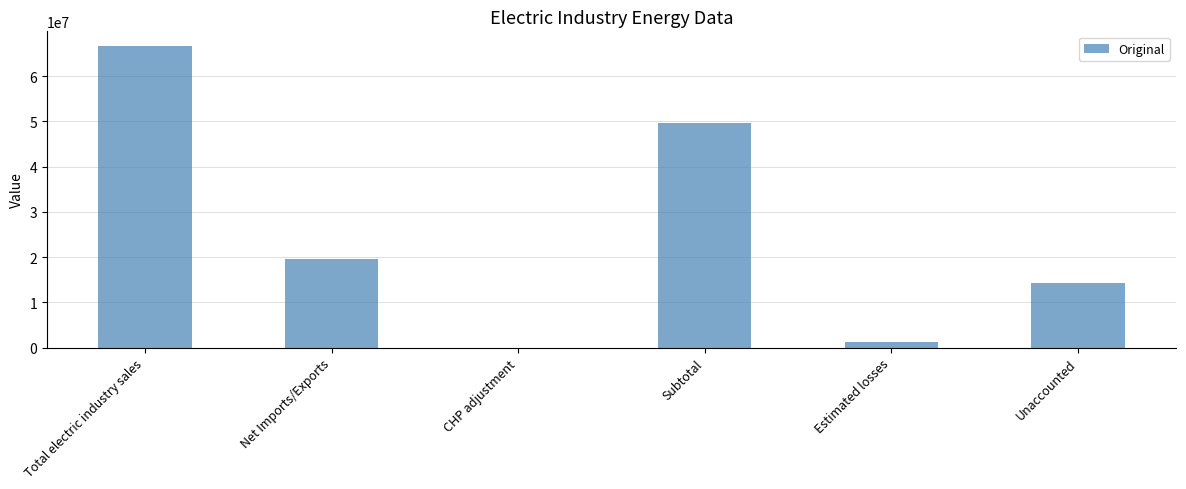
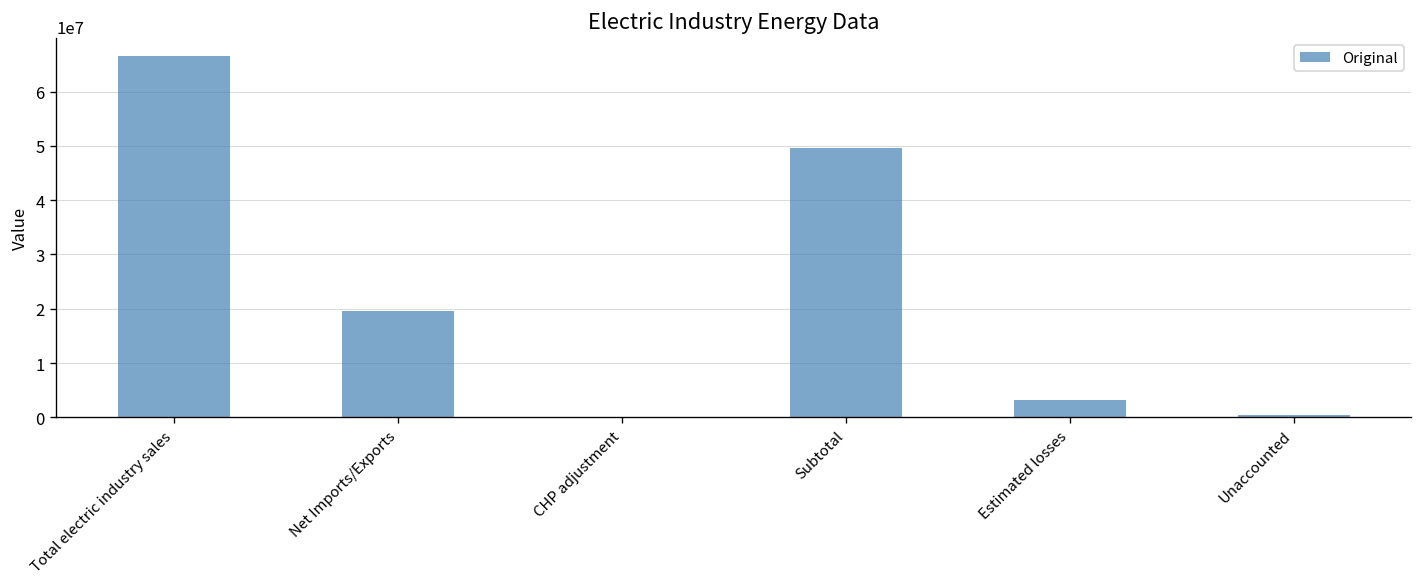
  {
    "Total electric industry sales": 67000000,
    "Net Imports/Exports": 20000000,
    "CHP adjustment": 0,
    "Subtotal": 50000000,
-   "Estimated losses": 1000000,
-   "Unaccounted": 14000000
+   "Estimated losses": 3000000,
+   "Unaccounted": 0
  }
